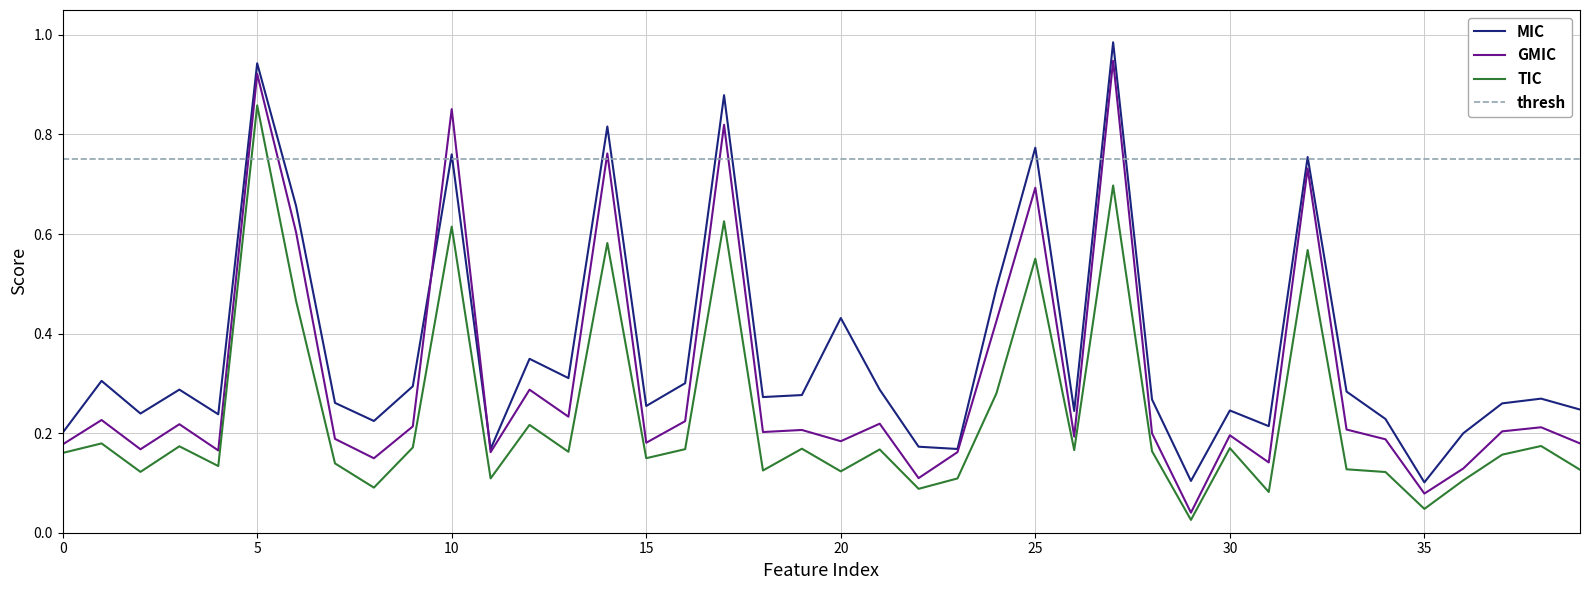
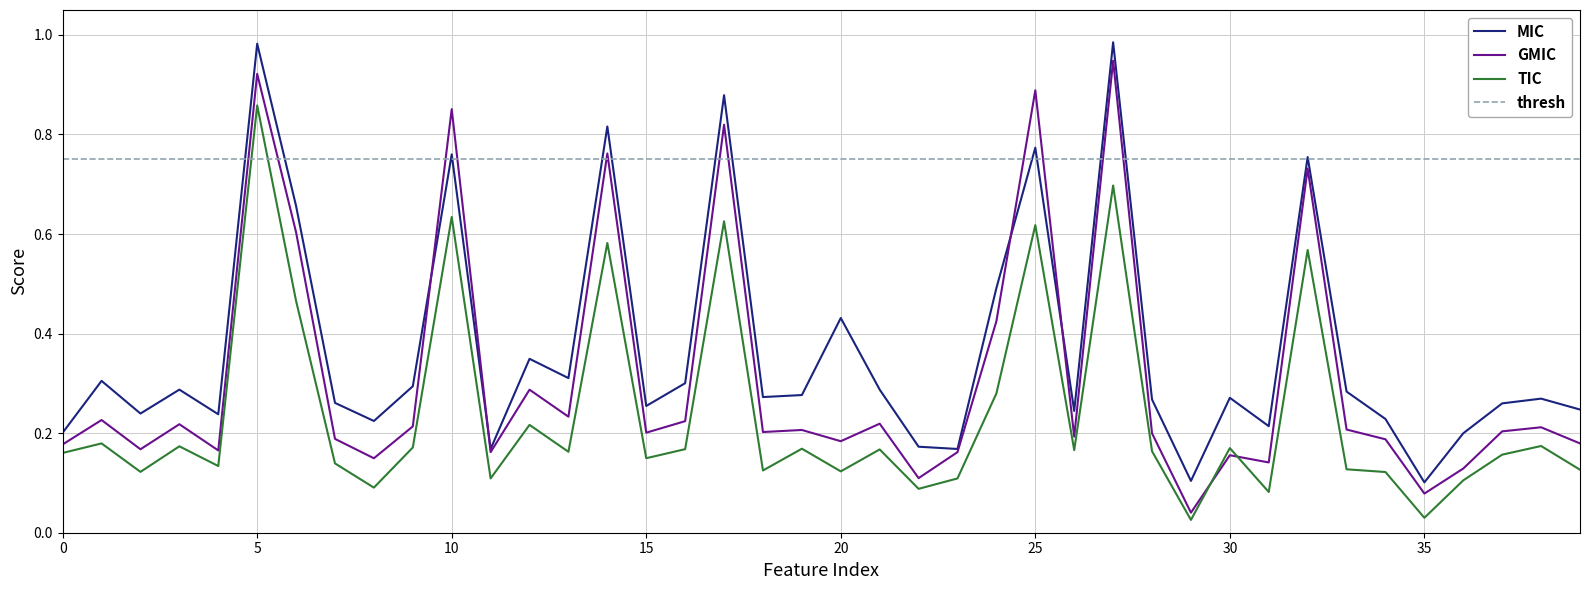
  {
    "MIC": {
      "0": 0.20,
-     "5": 0.94,
+     "5": 0.98,
      "10": 0.76,
      "15": 0.25,
      "20": 0.43,
      "25": 0.77,
-     "30": 0.25,
+     "30": 0.27,
      "35": 0.10
    },
    "GMIC": {
      "0": 0.18,
      "5": 0.92,
      "10": 0.85,
-     "15": 0.18,
+     "15": 0.20,
      "20": 0.18,
-     "25": 0.69,
-     "30": 0.20,
+     "25": 0.89,
+     "30": 0.16,
      "35": 0.08
    },
    "TIC": {
      "0": 0.16,
      "5": 0.86,
-     "10": 0.61,
+     "10": 0.63,
      "15": 0.15,
      "20": 0.12,
-     "25": 0.55,
+     "25": 0.62,
      "30": 0.17,
-     "35": 0.05
+     "35": 0.03
    },
    "thresh": {
      "0": 0.75,
      "5": 0.75,
      "10": 0.75,
      "15": 0.75,
      "20": 0.75,
      "25": 0.75,
      "30": 0.75,
      "35": 0.75
    }
  }
